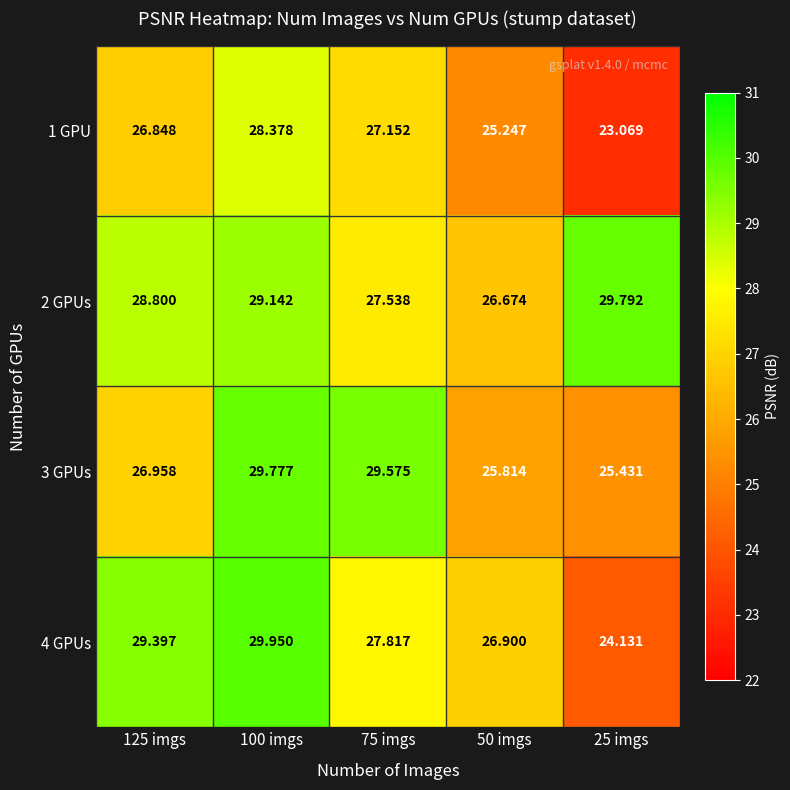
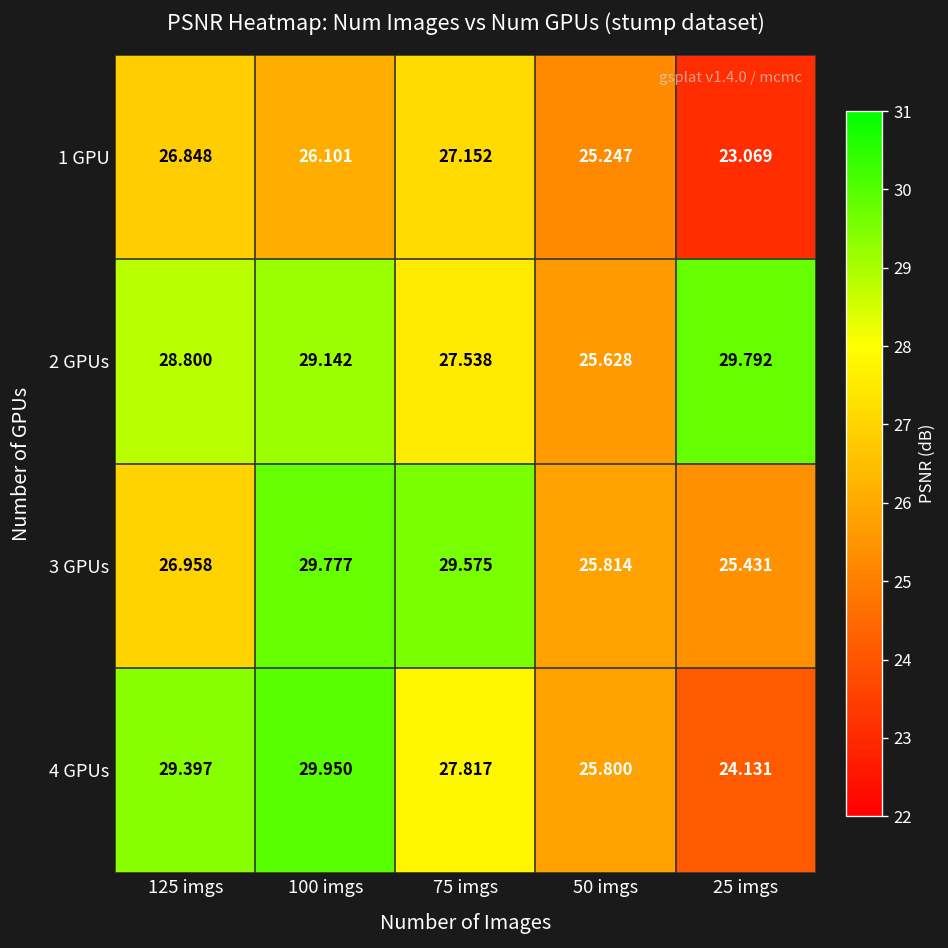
  {
    "1 GPU": {
      "125 imgs": 26.848,
-     "100 imgs": 28.378,
+     "100 imgs": 26.101,
      "75 imgs": 27.152,
      "50 imgs": 25.247
    },
    "2 GPUs": {
      "125 imgs": 28.800,
      "100 imgs": 29.142,
      "75 imgs": 27.538,
-     "50 imgs": 26.674,
+     "50 imgs": 25.628,
      "25 imgs": 29.792
    },
    "3 GPUs": {
      "125 imgs": 26.958,
      "100 imgs": 29.777,
      "75 imgs": 29.575,
      "50 imgs": 25.814,
      "25 imgs": 25.431
    },
    "4 GPUs": {
      "125 imgs": 29.397,
      "100 imgs": 29.950,
      "75 imgs": 27.817,
-     "50 imgs": 26.900,
+     "50 imgs": 25.800,
      "25 imgs": 24.131
    }
  }
